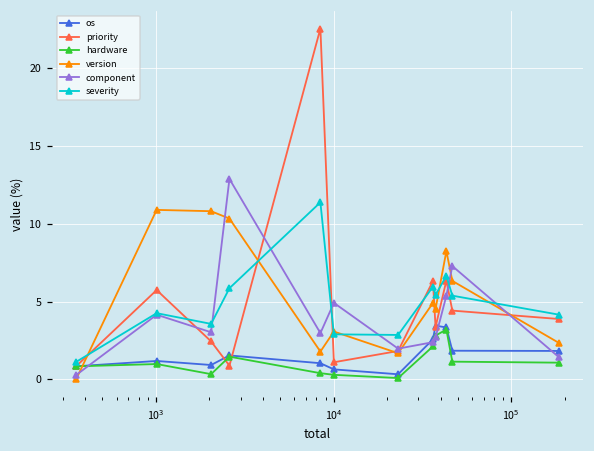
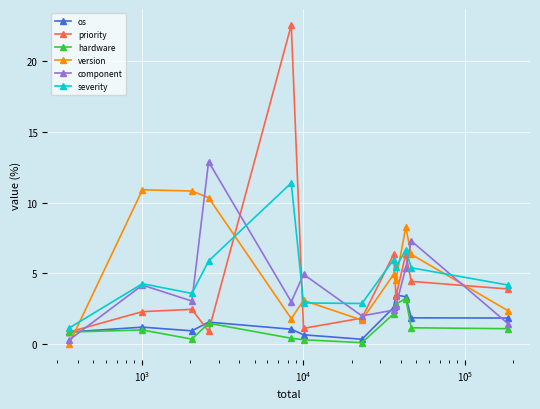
  {
    "os": {
      "10^3": 1.2
    },
    "priority": {
-     "10^3": 5.7
+     "10^3": 2.3
    },
    "hardware": {
      "10^3": 1.0
    },
    "version": {
      "10^3": 10.9
    }
  }
